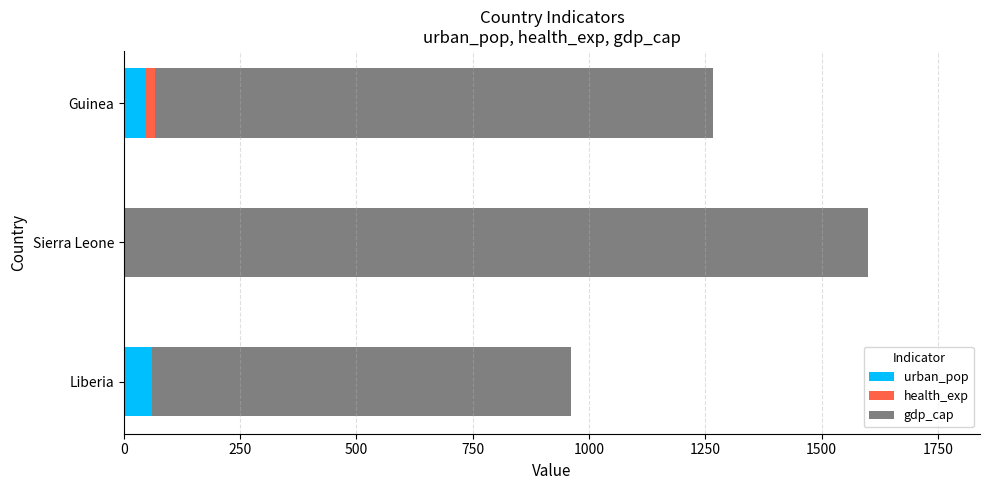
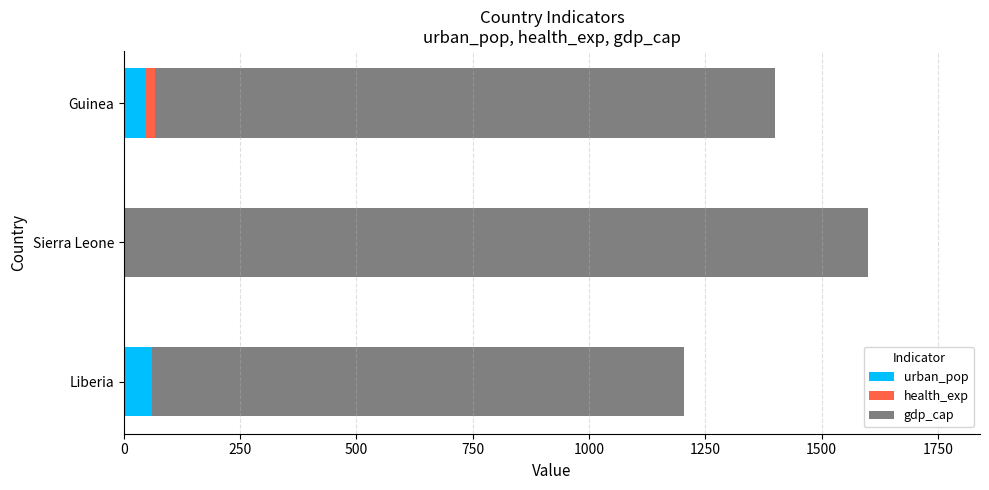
  {
    "urban_pop": {
      "Guinea": 50,
      "Liberia": 60
    },
    "health_exp": {
      "Guinea": 20
    },
    "gdp_cap": {
-     "Guinea": 1200,
+     "Guinea": 1330,
      "Sierra Leone": 1600,
-     "Liberia": 900
+     "Liberia": 1140
    }
  }
